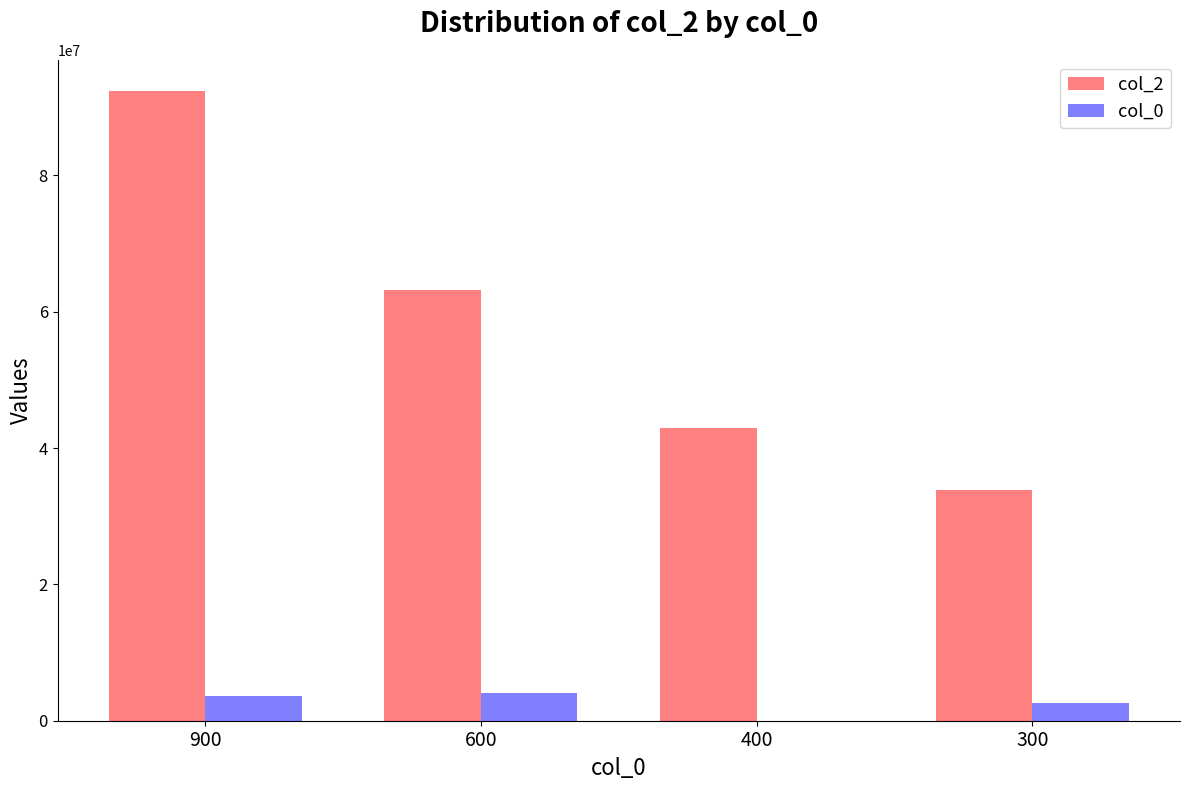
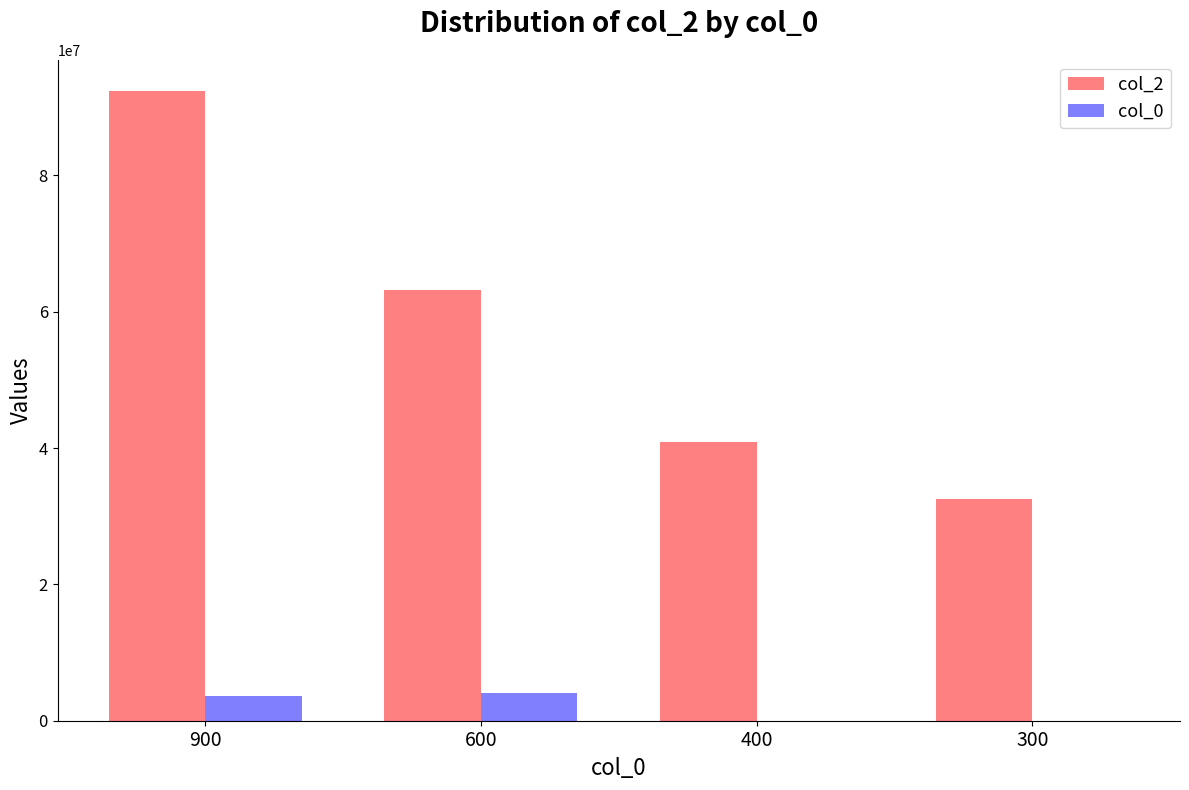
  {
    "col_2": {
      "900": 92000000,
      "600": 63000000,
-     "400": 43000000,
-     "300": 34000000
+     "400": 41000000,
+     "300": 32000000
    },
    "col_0": {
      "900": 4000000,
      "600": 4000000,
-     "300": 3000000
+     "300": 0
    }
  }
